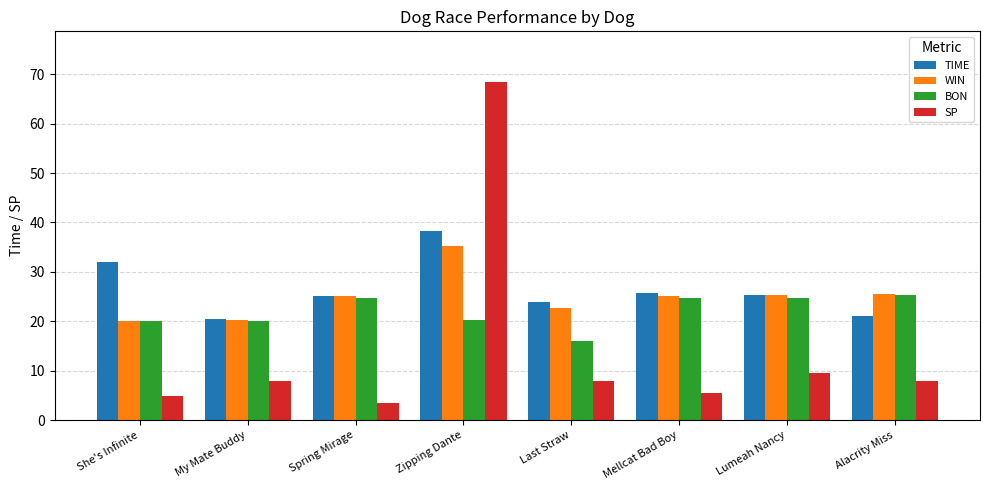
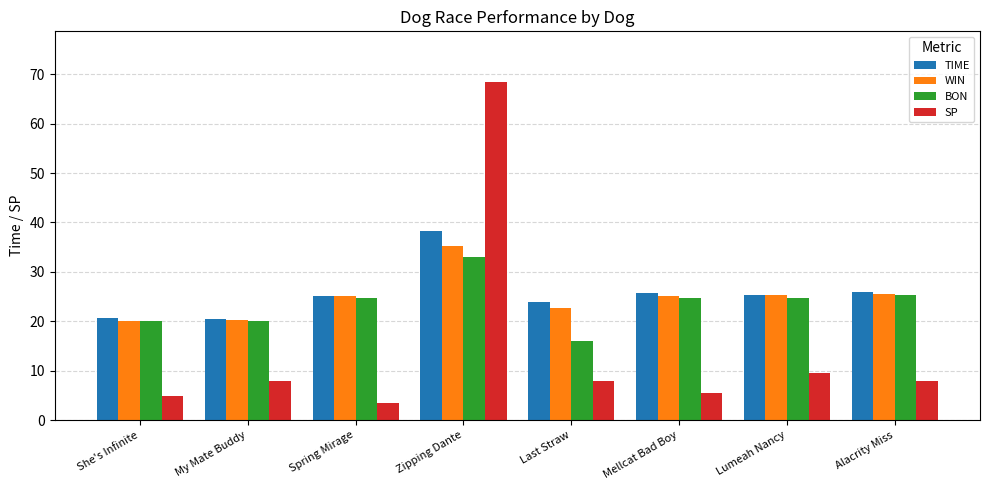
  {
    "TIME": {
-     "She's Infinite": 32,
+     "She's Infinite": 21,
      "My Mate Buddy": 21,
      "Spring Mirage": 25,
      "Zipping Dante": 38,
      "Last Straw": 24,
      "Mellcat Bad Boy": 26,
      "Lumeah Nancy": 25,
-     "Alacrity Miss": 21
+     "Alacrity Miss": 26
    },
    "WIN": {
      "She's Infinite": 20,
      "My Mate Buddy": 20,
      "Spring Mirage": 25,
      "Zipping Dante": 35,
      "Last Straw": 23,
      "Mellcat Bad Boy": 25,
      "Lumeah Nancy": 25,
      "Alacrity Miss": 26
    },
    "BON": {
      "She's Infinite": 20,
      "My Mate Buddy": 20,
      "Spring Mirage": 25,
-     "Zipping Dante": 20,
+     "Zipping Dante": 33,
      "Last Straw": 16,
      "Mellcat Bad Boy": 25,
      "Lumeah Nancy": 25,
      "Alacrity Miss": 25
    },
    "SP": {
      "She's Infinite": 5,
      "My Mate Buddy": 8,
      "Spring Mirage": 4,
      "Zipping Dante": 68,
      "Last Straw": 8,
      "Mellcat Bad Boy": 6,
      "Lumeah Nancy": 10,
      "Alacrity Miss": 8
    }
  }
